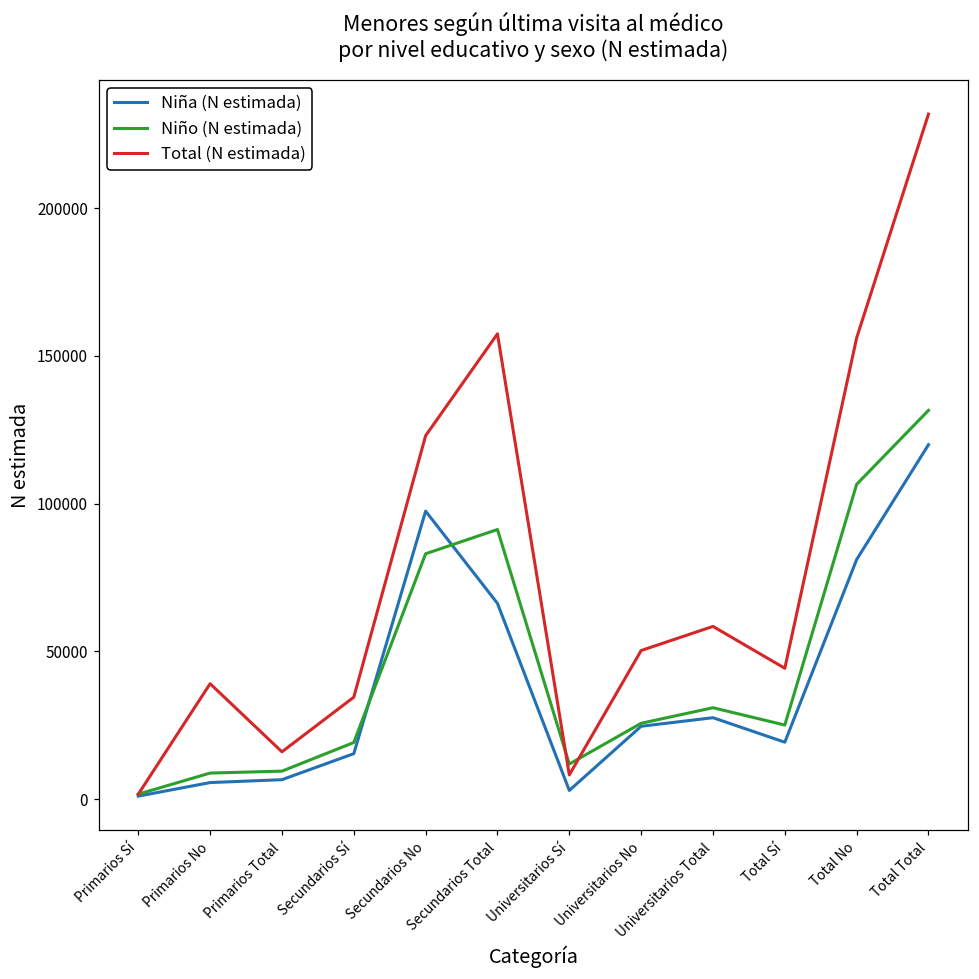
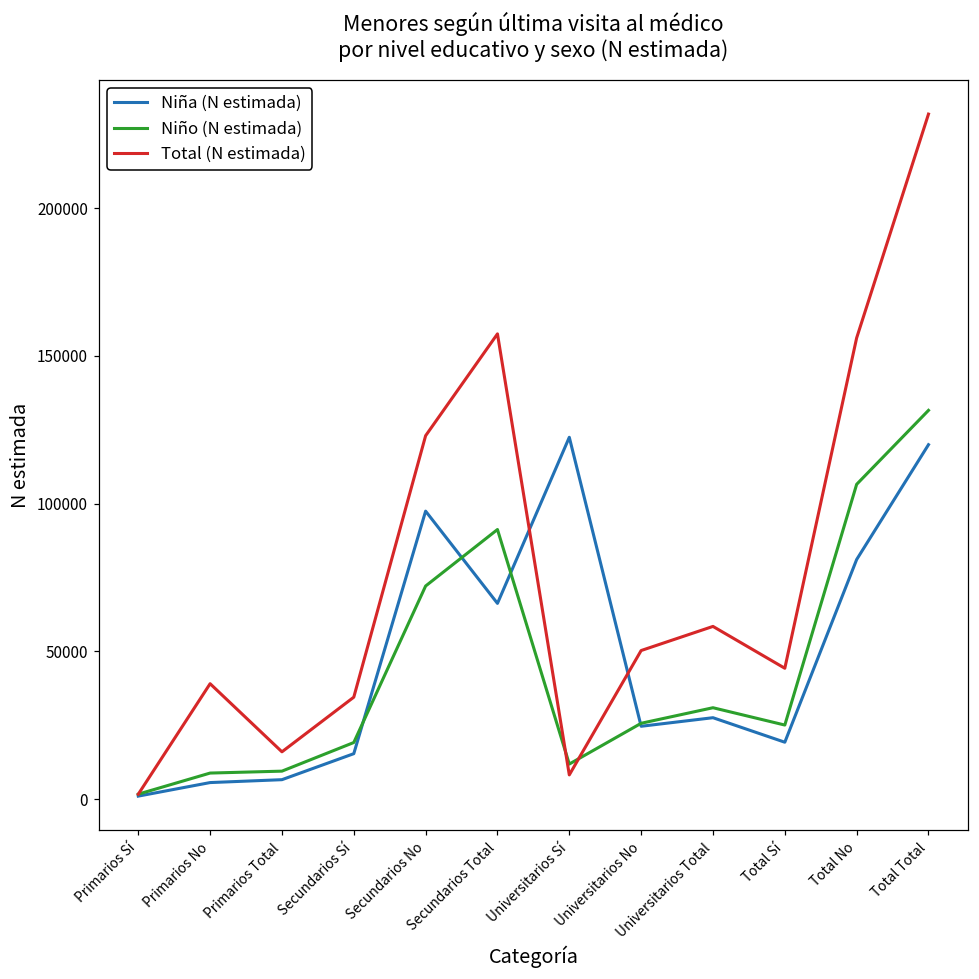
  {
    "Niña (N estimada)": {
      "Primarios No": 6000,
      "Primarios Total": 7000,
      "Secundarios Sí": 15000,
      "Secundarios No": 97000,
      "Secundarios Total": 66000,
-     "Universitarios Sí": 3000,
+     "Universitarios Sí": 122000,
      "Universitarios No": 25000,
      "Universitarios Total": 28000,
      "Total Sí": 19000,
      "Total No": 81000,
      "Total Total": 120000
    },
    "Niño (N estimada)": {
      "Primarios No": 9000,
      "Primarios Total": 9000,
      "Secundarios Sí": 19000,
-     "Secundarios No": 83000,
+     "Secundarios No": 72000,
      "Secundarios Total": 91000,
      "Universitarios Sí": 12000,
      "Universitarios No": 26000,
      "Universitarios Total": 31000,
      "Total Sí": 25000,
      "Total No": 107000,
      "Total Total": 132000
    },
    "Total (N estimada)": {
      "Primarios No": 39000,
      "Primarios Total": 16000,
      "Secundarios Sí": 34000,
      "Secundarios No": 123000,
      "Secundarios Total": 157000,
      "Universitarios Sí": 8000,
      "Universitarios No": 50000,
      "Universitarios Total": 58000,
      "Total Sí": 44000,
      "Total No": 156000,
      "Total Total": 232000
    }
  }
